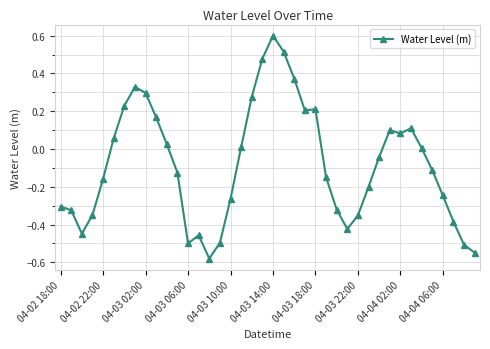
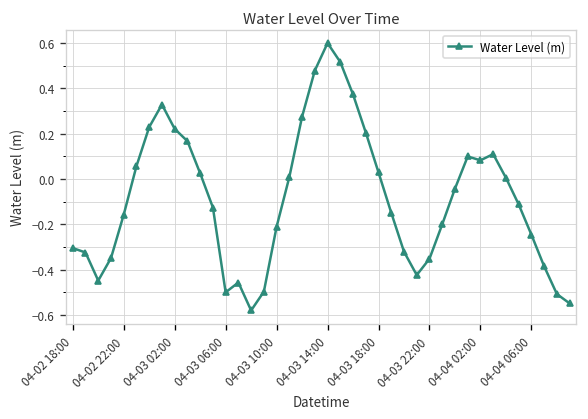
  {
    "04-02 18:00": -0.30,
    "04-02 22:00": -0.16,
-   "04-03 02:00": 0.30,
+   "04-03 02:00": 0.22,
    "04-03 06:00": -0.50,
-   "04-03 10:00": -0.26,
+   "04-03 10:00": -0.21,
    "04-03 14:00": 0.60,
-   "04-03 18:00": 0.21,
+   "04-03 18:00": 0.03,
    "04-03 22:00": -0.35,
    "04-04 02:00": 0.08,
    "04-04 06:00": -0.25
  }
